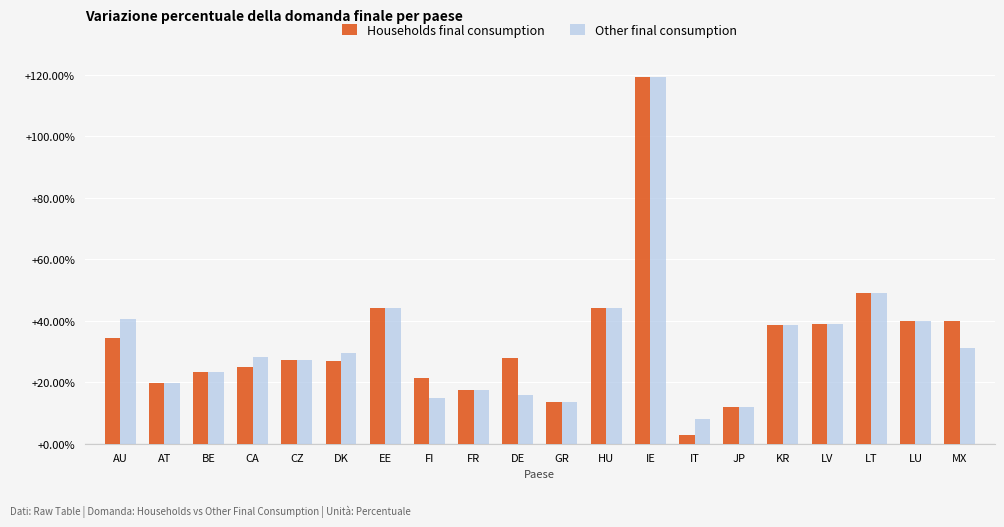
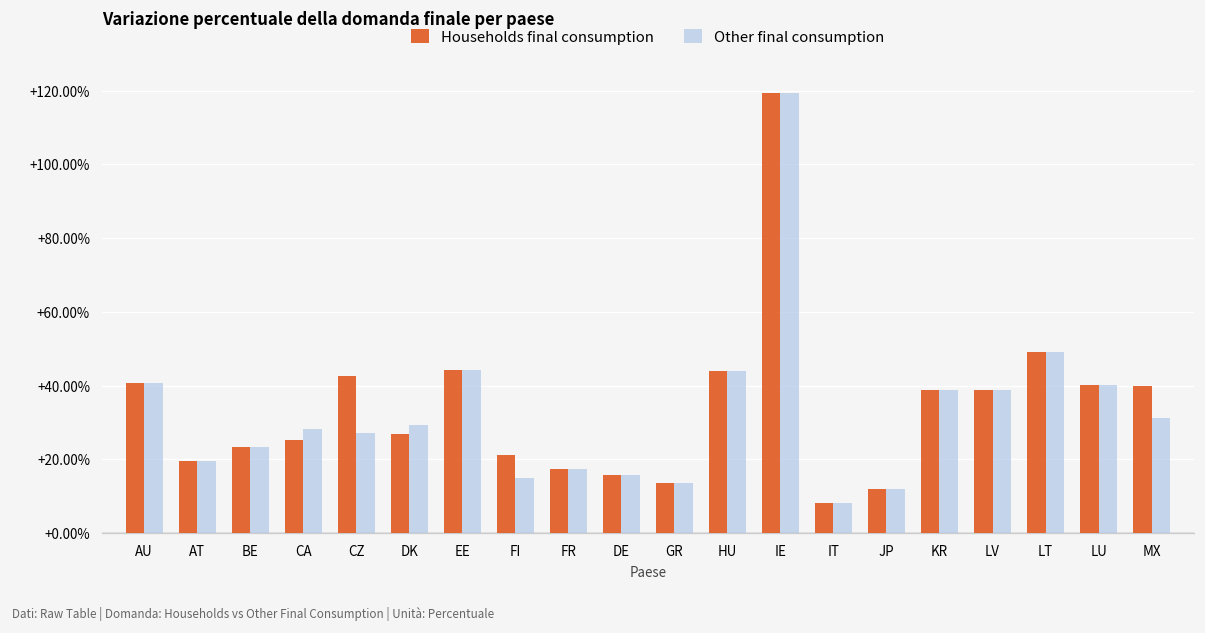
  {
    "Households final consumption": {
-     "AU": "+34%",
+     "AU": "+41%",
      "AT": "+20%",
      "BE": "+23%",
      "CA": "+25%",
-     "CZ": "+27%",
+     "CZ": "+42%",
      "DK": "+27%",
      "EE": "+44%",
      "FI": "+21%",
      "FR": "+17%",
-     "DE": "+28%",
+     "DE": "+16%",
      "GR": "+13%",
      "HU": "+44%",
      "IE": "+119%",
-     "IT": "+3%",
+     "IT": "+8%",
      "JP": "+12%",
      "KR": "+39%",
      "LV": "+39%",
      "LT": "+49%",
      "LU": "+40%",
      "MX": "+40%"
    },
    "Other final consumption": {
      "AU": "+41%",
      "AT": "+20%",
      "BE": "+23%",
      "CA": "+28%",
      "CZ": "+27%",
      "DK": "+29%",
      "EE": "+44%",
      "FI": "+15%",
      "FR": "+17%",
      "DE": "+16%",
      "GR": "+13%",
      "HU": "+44%",
      "IE": "+119%",
      "IT": "+8%",
      "JP": "+12%",
      "KR": "+39%",
      "LV": "+39%",
      "LT": "+49%",
      "LU": "+40%",
      "MX": "+31%"
    }
  }
